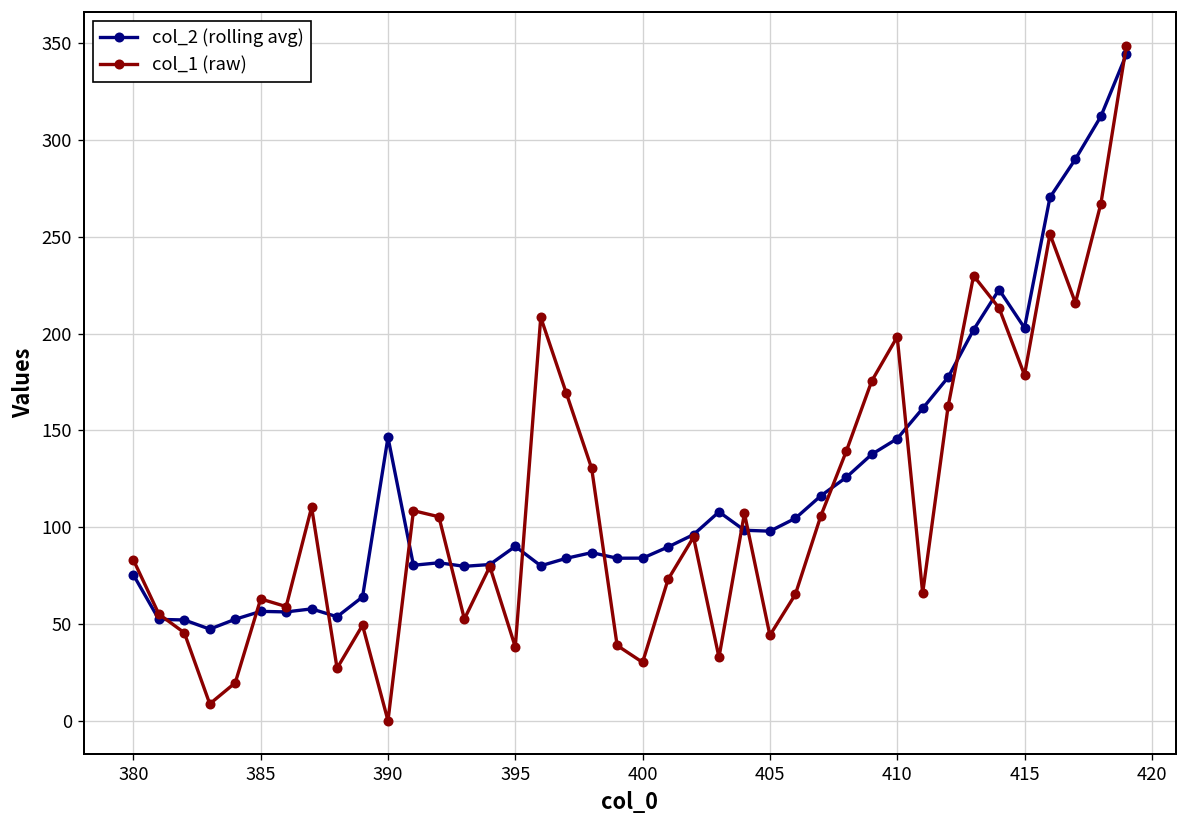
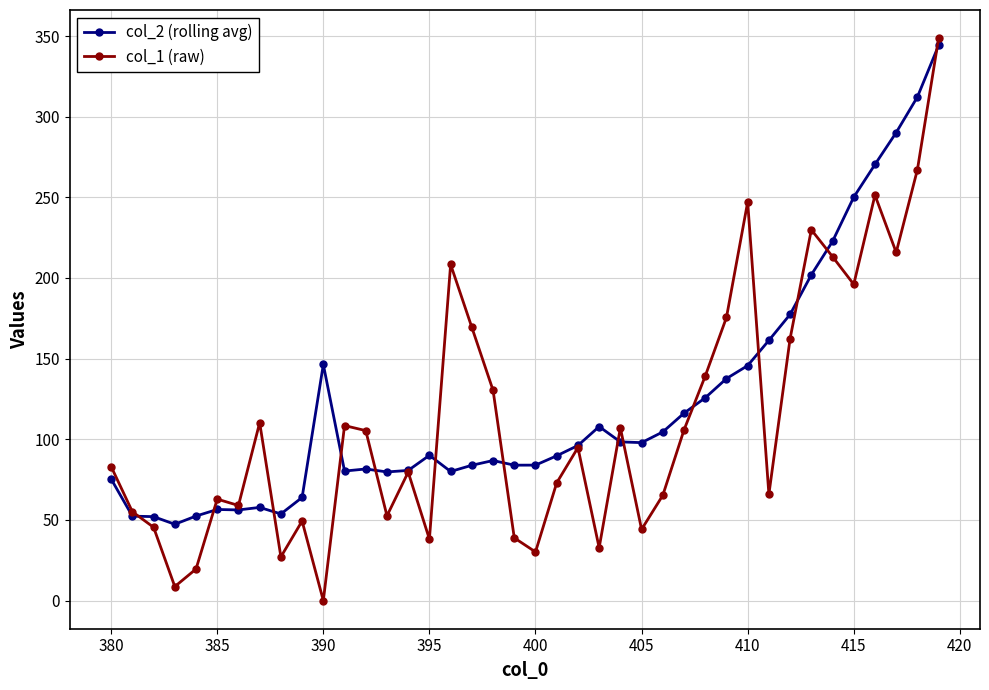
  {
    "col_2 (rolling avg)": {
      "380": 75,
      "385": 56,
      "390": 146,
      "395": 90,
      "400": 84,
      "405": 98,
      "410": 146,
-     "415": 203
+     "415": 250
    },
    "col_1 (raw)": {
      "380": 83,
      "385": 63,
      "390": 0,
      "395": 38,
      "400": 30,
      "405": 44,
-     "410": 198,
-     "415": 179
+     "410": 247,
+     "415": 196
    }
  }
